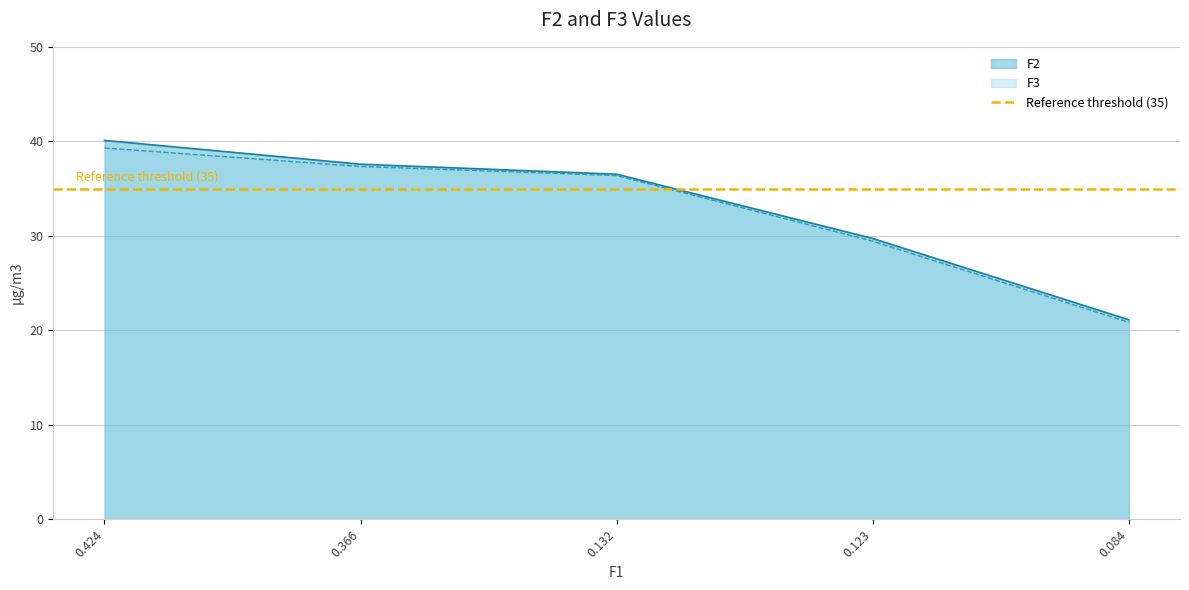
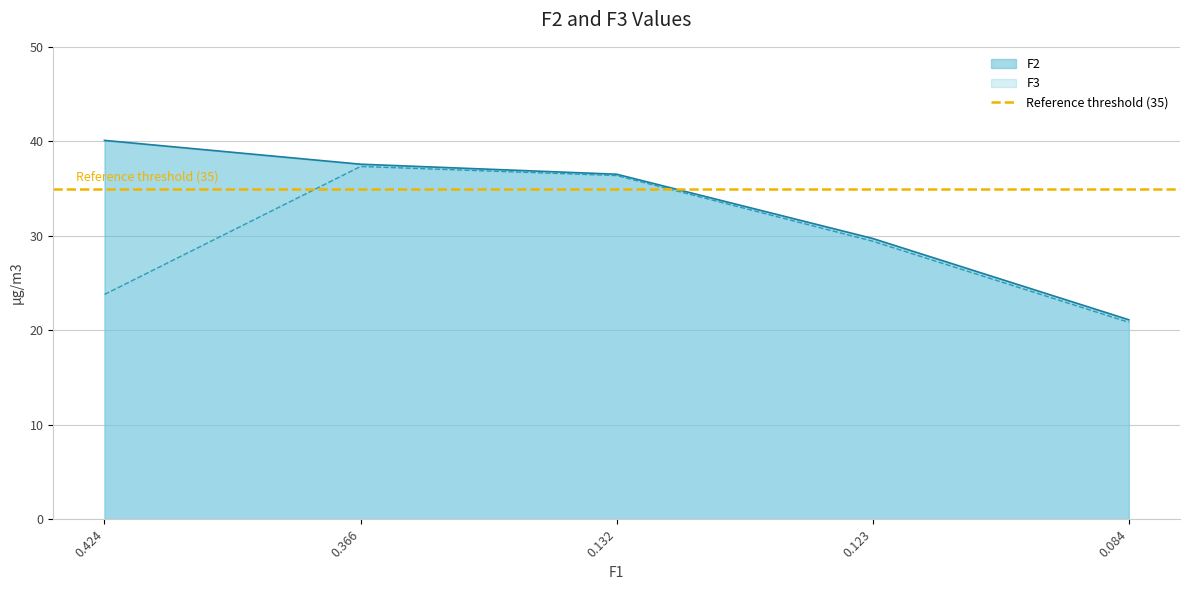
  {
    "F2": {
      "0.424": 40,
      "0.123": 30
    },
    "F3": {
-     "0.424": 39,
+     "0.424": 24,
      "0.123": 29
    }
  }
